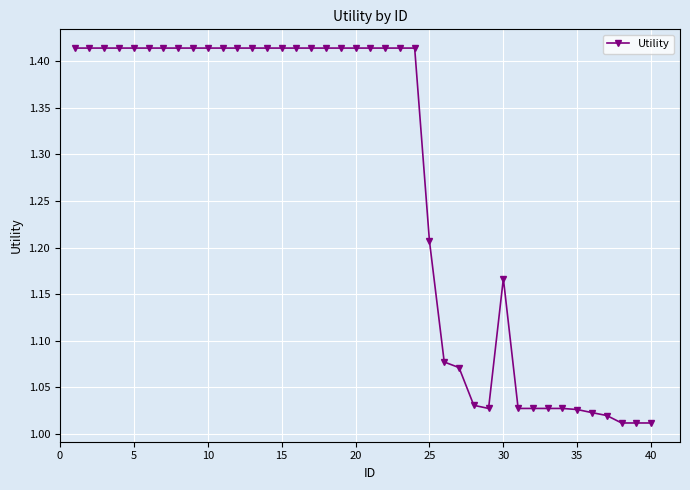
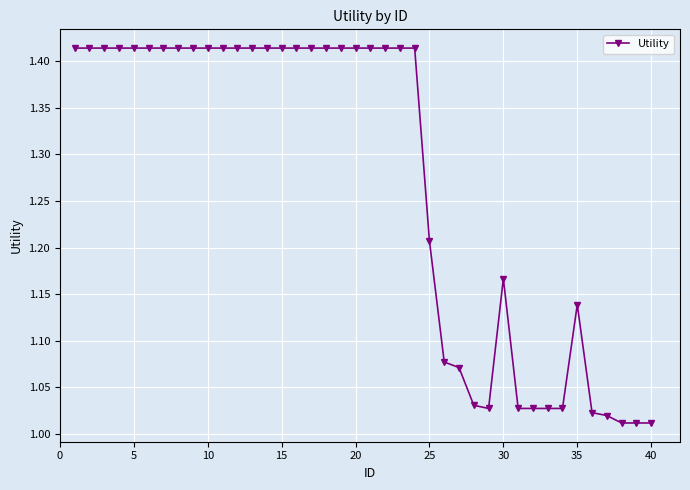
  {
    "5": 1.41,
    "10": 1.41,
    "15": 1.41,
    "20": 1.41,
    "25": 1.21,
    "30": 1.17,
-   "35": 1.03,
+   "35": 1.14,
    "40": 1.01
  }
